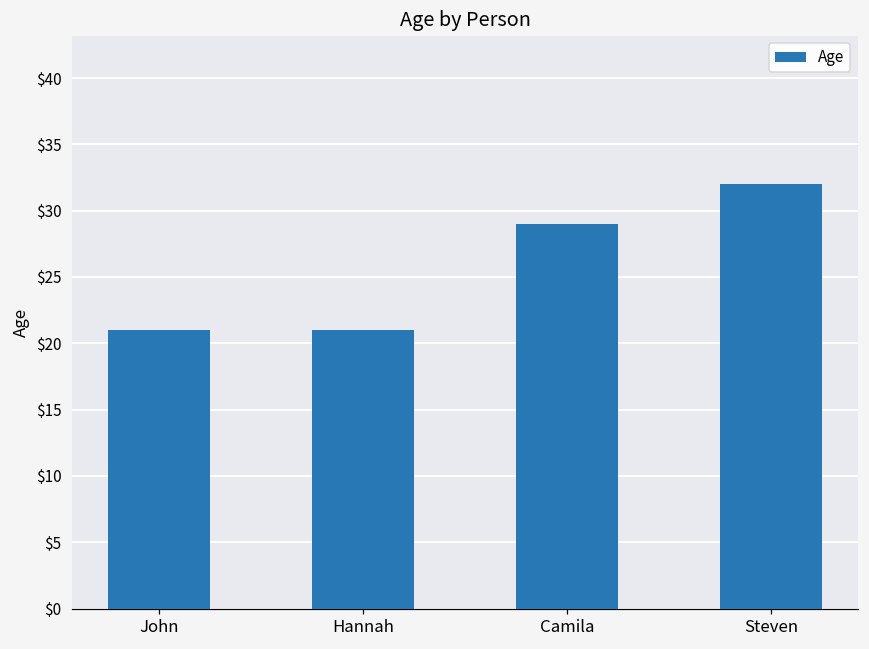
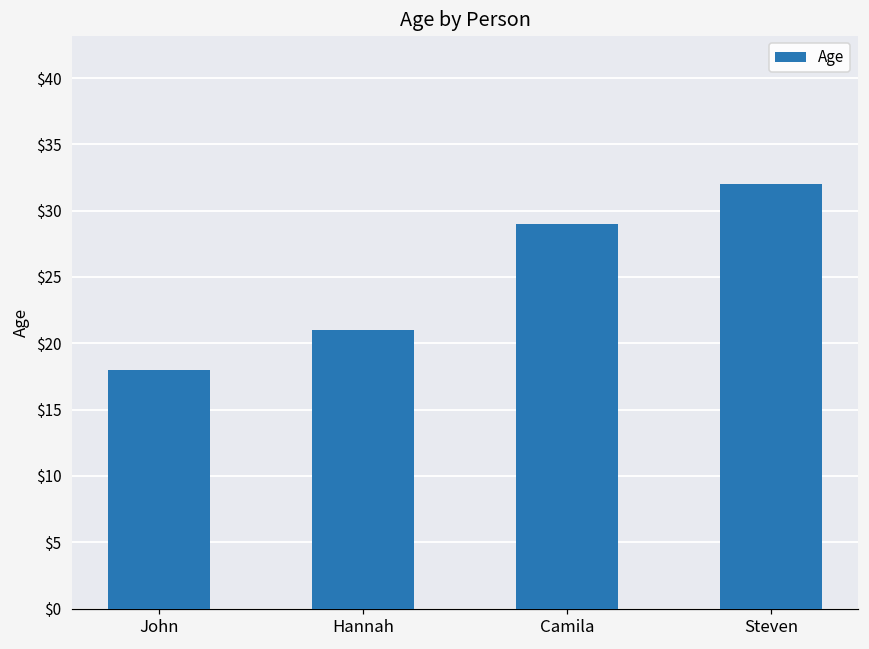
  {
-   "John": "$21",
+   "John": "$18",
    "Hannah": "$21",
    "Camila": "$29",
    "Steven": "$32"
  }
